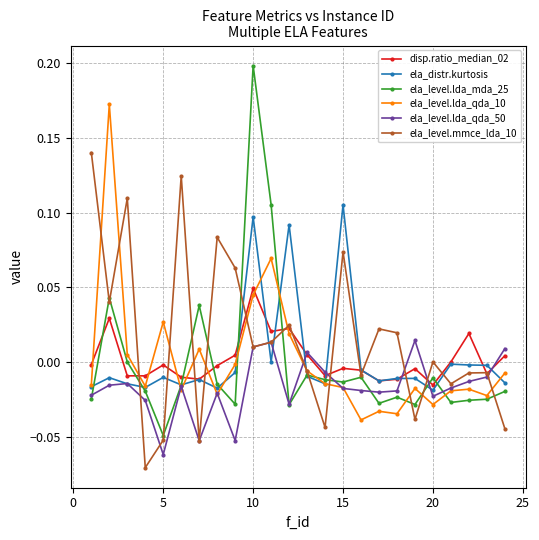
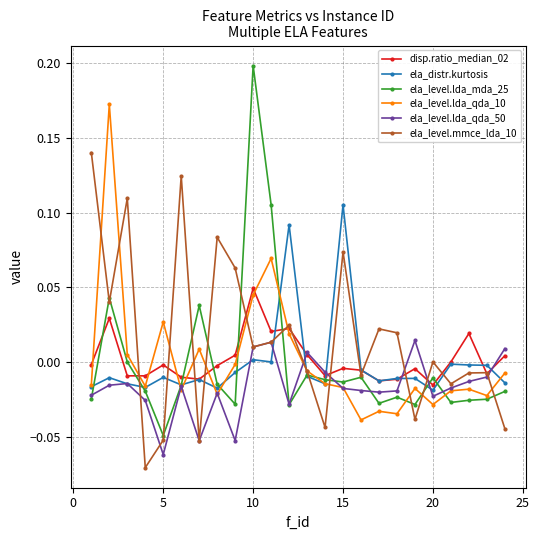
  {
    "disp.ratio_median_02": {
      "5": -0.002,
      "10": 0.049,
      "15": -0.004,
      "20": -0.015
    },
    "ela_distr.kurtosis": {
      "5": -0.010,
-     "10": 0.097,
+     "10": 0.001,
      "15": 0.105,
      "20": -0.019
    },
    "ela_level.lda_mda_25": {
      "5": -0.049,
      "10": 0.199,
      "15": -0.013,
      "20": -0.011
    },
    "ela_level.lda_qda_10": {
      "5": 0.027,
      "10": 0.045,
      "20": -0.029
    },
    "ela_level.lda_qda_50": {
      "5": -0.062,
      "20": -0.023
    },
    "ela_level.mmce_lda_10": {
      "5": -0.052,
      "15": 0.074,
      "20": 0.000
    }
  }
